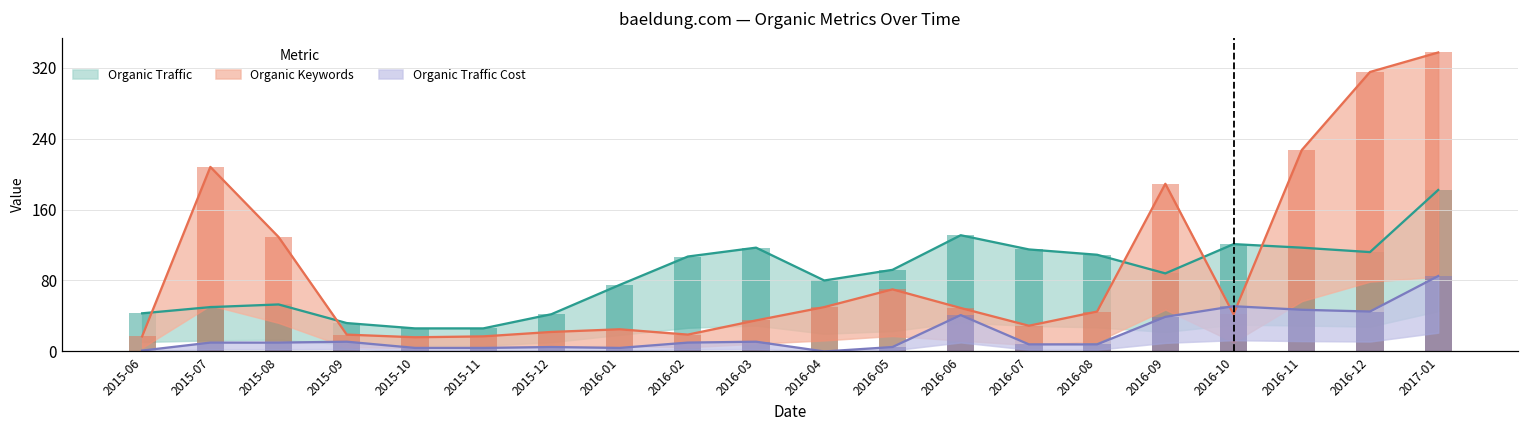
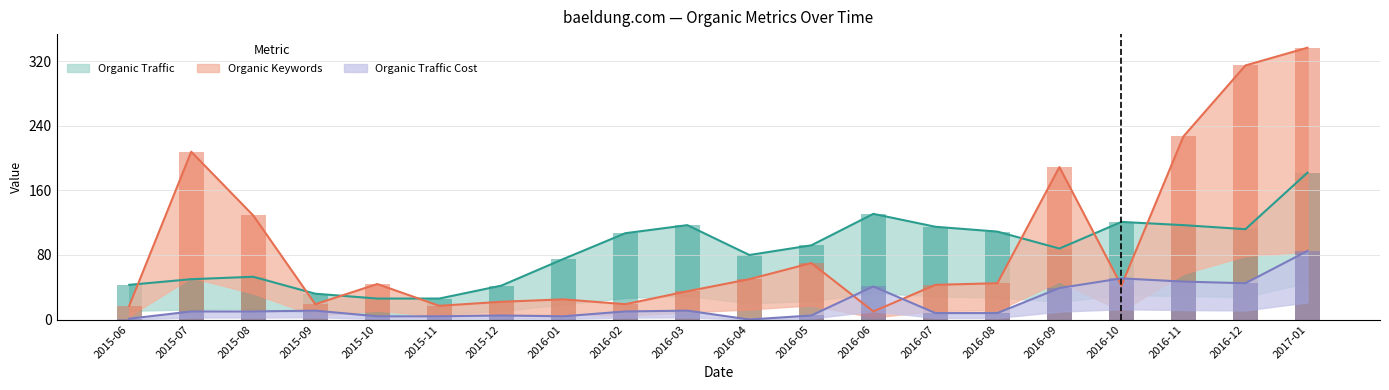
  {
    "Organic Keywords": {
      "2015-06": 20,
      "2015-07": 210,
      "2015-08": 130,
      "2015-09": 20,
-     "2015-10": 20,
+     "2015-10": 40,
      "2015-11": 20,
      "2015-12": 20,
      "2016-01": 30,
      "2016-02": 20,
      "2016-03": 40,
      "2016-04": 50,
      "2016-05": 70,
-     "2016-06": 50,
-     "2016-07": 30,
+     "2016-06": 10,
+     "2016-07": 40,
      "2016-08": 50,
      "2016-09": 190,
      "2016-10": 40,
      "2016-11": 230,
      "2016-12": 320,
      "2017-01": 340
    }
  }
